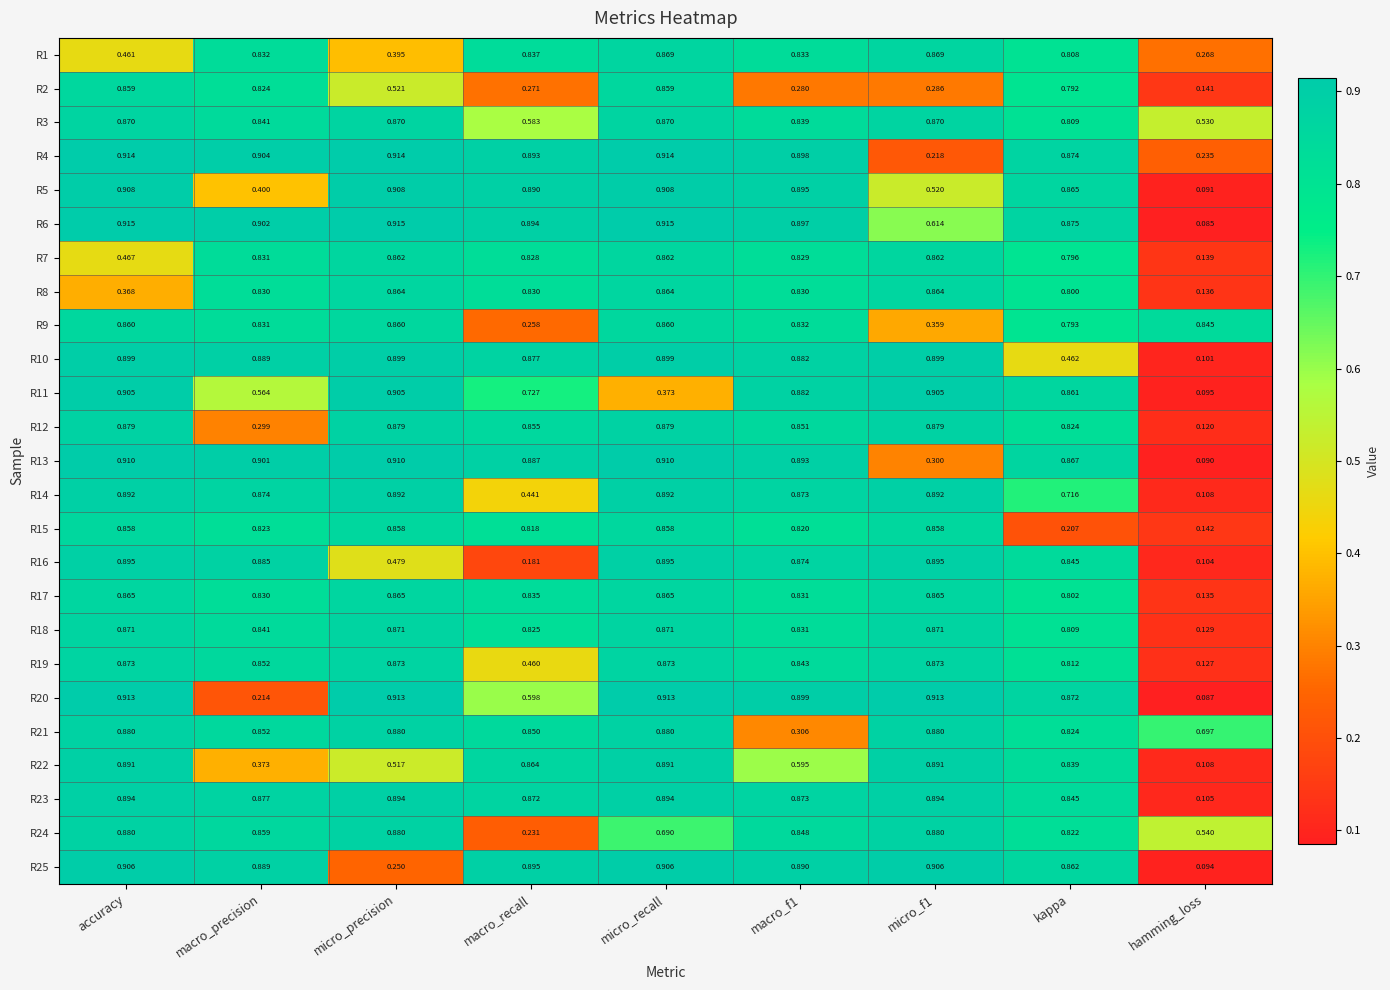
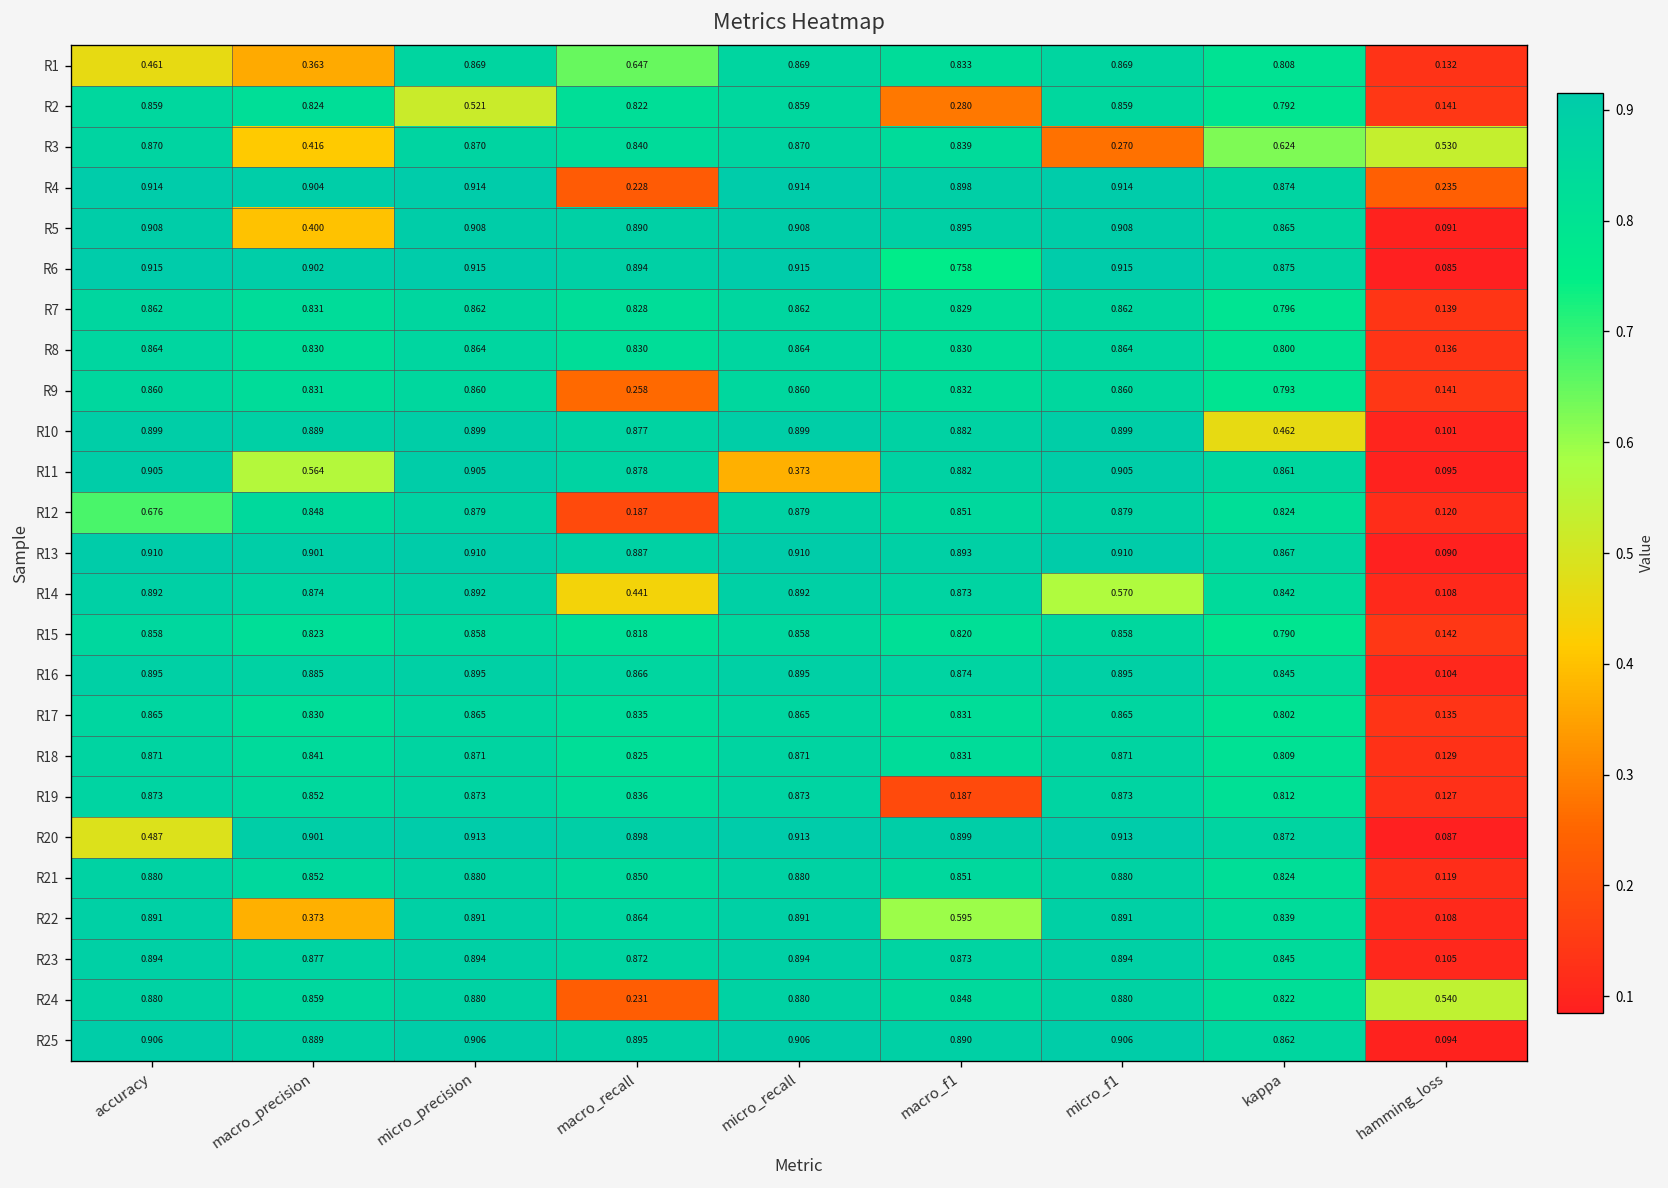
  {
    "R1": {
      "accuracy": 0.461,
-     "macro_precision": 0.832,
-     "micro_precision": 0.395,
-     "macro_recall": 0.837,
+     "macro_precision": 0.363,
+     "micro_precision": 0.869,
+     "macro_recall": 0.647,
      "micro_recall": 0.869,
      "macro_f1": 0.833,
      "micro_f1": 0.869,
      "kappa": 0.808,
-     "hamming_loss": 0.268
+     "hamming_loss": 0.132
    },
    "R2": {
      "accuracy": 0.859,
      "macro_precision": 0.824,
      "micro_precision": 0.521,
-     "macro_recall": 0.271,
+     "macro_recall": 0.822,
      "micro_recall": 0.859,
      "macro_f1": 0.280,
-     "micro_f1": 0.286,
+     "micro_f1": 0.859,
      "kappa": 0.792,
      "hamming_loss": 0.141
    },
    "R3": {
      "accuracy": 0.870,
-     "macro_precision": 0.841,
+     "macro_precision": 0.416,
      "micro_precision": 0.870,
-     "macro_recall": 0.583,
+     "macro_recall": 0.840,
      "micro_recall": 0.870,
      "macro_f1": 0.839,
-     "micro_f1": 0.870,
-     "kappa": 0.809,
+     "micro_f1": 0.270,
+     "kappa": 0.624,
      "hamming_loss": 0.530
    },
    "R4": {
      "accuracy": 0.914,
      "macro_precision": 0.904,
      "micro_precision": 0.914,
-     "macro_recall": 0.893,
+     "macro_recall": 0.228,
      "micro_recall": 0.914,
      "macro_f1": 0.898,
-     "micro_f1": 0.218,
+     "micro_f1": 0.914,
      "kappa": 0.874,
      "hamming_loss": 0.235
    },
    "R5": {
      "accuracy": 0.908,
      "macro_precision": 0.400,
      "micro_precision": 0.908,
      "macro_recall": 0.890,
      "micro_recall": 0.908,
      "macro_f1": 0.895,
-     "micro_f1": 0.520,
+     "micro_f1": 0.908,
      "kappa": 0.865,
      "hamming_loss": 0.091
    },
    "R6": {
      "accuracy": 0.915,
      "macro_precision": 0.902,
      "micro_precision": 0.915,
      "macro_recall": 0.894,
      "micro_recall": 0.915,
-     "macro_f1": 0.897,
-     "micro_f1": 0.614,
+     "macro_f1": 0.758,
+     "micro_f1": 0.915,
      "kappa": 0.875,
      "hamming_loss": 0.085
    },
    "R7": {
-     "accuracy": 0.467,
+     "accuracy": 0.862,
      "macro_precision": 0.831,
      "micro_precision": 0.862,
      "macro_recall": 0.828,
      "micro_recall": 0.862,
      "macro_f1": 0.829,
      "micro_f1": 0.862,
      "kappa": 0.796,
      "hamming_loss": 0.139
    },
    "R8": {
-     "accuracy": 0.368,
+     "accuracy": 0.864,
      "macro_precision": 0.830,
      "micro_precision": 0.864,
      "macro_recall": 0.830,
      "micro_recall": 0.864,
      "macro_f1": 0.830,
      "micro_f1": 0.864,
      "kappa": 0.800,
      "hamming_loss": 0.136
    },
    "R9": {
      "accuracy": 0.860,
      "macro_precision": 0.831,
      "micro_precision": 0.860,
      "macro_recall": 0.258,
      "micro_recall": 0.860,
      "macro_f1": 0.832,
-     "micro_f1": 0.359,
+     "micro_f1": 0.860,
      "kappa": 0.793,
-     "hamming_loss": 0.845
+     "hamming_loss": 0.141
    },
    "R11": {
      "accuracy": 0.905,
      "macro_precision": 0.564,
      "micro_precision": 0.905,
-     "macro_recall": 0.727,
+     "macro_recall": 0.878,
      "micro_recall": 0.373,
      "macro_f1": 0.882,
      "micro_f1": 0.905,
      "kappa": 0.861,
      "hamming_loss": 0.095
    },
    "R12": {
-     "accuracy": 0.879,
-     "macro_precision": 0.299,
+     "accuracy": 0.676,
+     "macro_precision": 0.848,
      "micro_precision": 0.879,
-     "macro_recall": 0.855,
+     "macro_recall": 0.187,
      "micro_recall": 0.879,
      "macro_f1": 0.851,
      "micro_f1": 0.879,
      "kappa": 0.824,
      "hamming_loss": 0.120
    },
    "R13": {
      "accuracy": 0.910,
      "macro_precision": 0.901,
      "micro_precision": 0.910,
      "macro_recall": 0.887,
      "micro_recall": 0.910,
      "macro_f1": 0.893,
-     "micro_f1": 0.300,
+     "micro_f1": 0.910,
      "kappa": 0.867,
      "hamming_loss": 0.090
    },
    "R14": {
      "accuracy": 0.892,
      "macro_precision": 0.874,
      "micro_precision": 0.892,
      "macro_recall": 0.441,
      "micro_recall": 0.892,
      "macro_f1": 0.873,
-     "micro_f1": 0.892,
-     "kappa": 0.716,
+     "micro_f1": 0.570,
+     "kappa": 0.842,
      "hamming_loss": 0.108
    },
    "R15": {
      "accuracy": 0.858,
      "macro_precision": 0.823,
      "micro_precision": 0.858,
      "macro_recall": 0.818,
      "micro_recall": 0.858,
      "macro_f1": 0.820,
      "micro_f1": 0.858,
-     "kappa": 0.207,
+     "kappa": 0.790,
      "hamming_loss": 0.142
    },
    "R16": {
      "accuracy": 0.895,
      "macro_precision": 0.885,
-     "micro_precision": 0.479,
-     "macro_recall": 0.181,
+     "micro_precision": 0.895,
+     "macro_recall": 0.866,
      "micro_recall": 0.895,
      "macro_f1": 0.874,
      "micro_f1": 0.895,
      "kappa": 0.845,
      "hamming_loss": 0.104
    },
    "R19": {
      "accuracy": 0.873,
      "macro_precision": 0.852,
      "micro_precision": 0.873,
-     "macro_recall": 0.460,
+     "macro_recall": 0.836,
      "micro_recall": 0.873,
-     "macro_f1": 0.843,
+     "macro_f1": 0.187,
      "micro_f1": 0.873,
      "kappa": 0.812,
      "hamming_loss": 0.127
    },
    "R20": {
-     "accuracy": 0.913,
-     "macro_precision": 0.214,
+     "accuracy": 0.487,
+     "macro_precision": 0.901,
      "micro_precision": 0.913,
-     "macro_recall": 0.598,
+     "macro_recall": 0.898,
      "micro_recall": 0.913,
      "macro_f1": 0.899,
      "micro_f1": 0.913,
      "kappa": 0.872,
      "hamming_loss": 0.087
    },
    "R21": {
      "accuracy": 0.880,
      "macro_precision": 0.852,
      "micro_precision": 0.880,
      "macro_recall": 0.850,
      "micro_recall": 0.880,
-     "macro_f1": 0.306,
+     "macro_f1": 0.851,
      "micro_f1": 0.880,
      "kappa": 0.824,
-     "hamming_loss": 0.697
+     "hamming_loss": 0.119
    },
    "R22": {
      "accuracy": 0.891,
      "macro_precision": 0.373,
-     "micro_precision": 0.517,
+     "micro_precision": 0.891,
      "macro_recall": 0.864,
      "micro_recall": 0.891,
      "macro_f1": 0.595,
      "micro_f1": 0.891,
      "kappa": 0.839,
      "hamming_loss": 0.108
    },
    "R24": {
      "accuracy": 0.880,
      "macro_precision": 0.859,
      "micro_precision": 0.880,
      "macro_recall": 0.231,
-     "micro_recall": 0.690,
+     "micro_recall": 0.880,
      "macro_f1": 0.848,
      "micro_f1": 0.880,
      "kappa": 0.822,
      "hamming_loss": 0.540
    },
    "R25": {
      "accuracy": 0.906,
      "macro_precision": 0.889,
-     "micro_precision": 0.250,
+     "micro_precision": 0.906,
      "macro_recall": 0.895,
      "micro_recall": 0.906,
      "macro_f1": 0.890,
      "micro_f1": 0.906,
      "kappa": 0.862,
      "hamming_loss": 0.094
    }
  }
